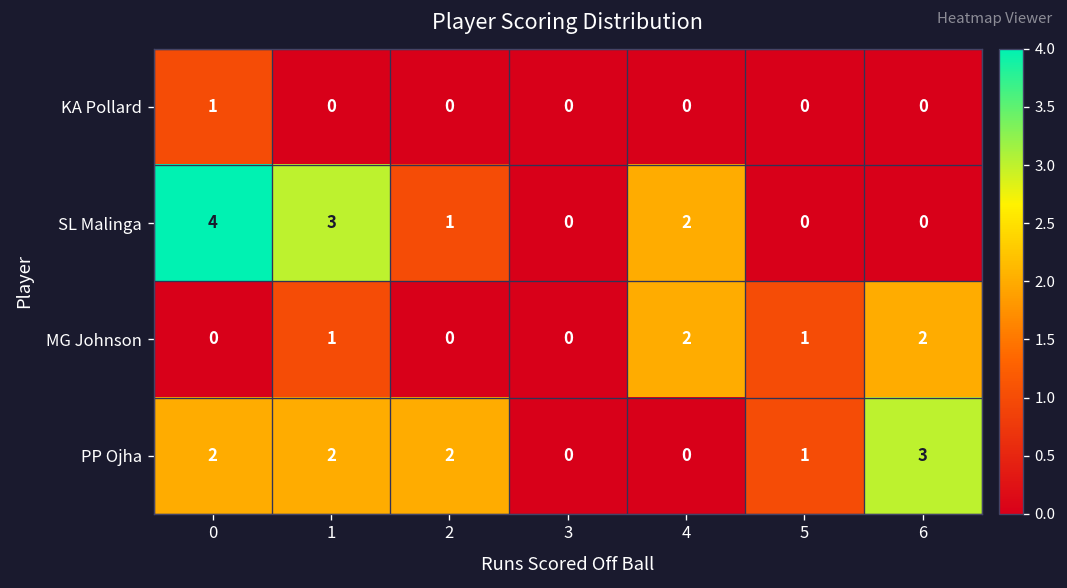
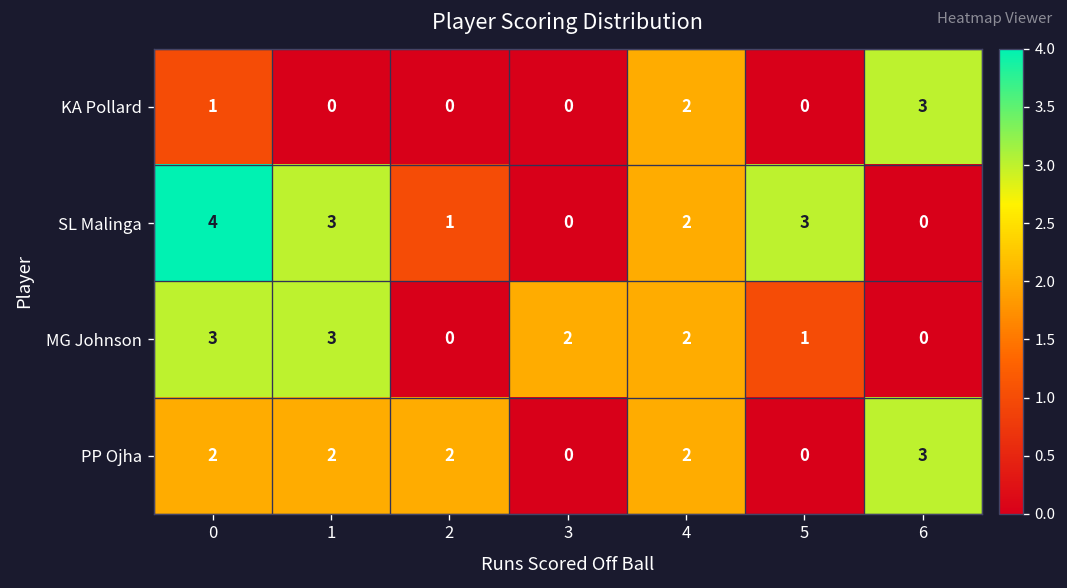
  {
    "KA Pollard": {
      "0": 1,
      "1": 0,
      "2": 0,
      "3": 0,
-     "4": 0,
+     "4": 2,
      "5": 0,
-     "6": 0
+     "6": 3
    },
    "SL Malinga": {
      "0": 4,
      "1": 3,
      "2": 1,
      "3": 0,
      "4": 2,
-     "5": 0,
+     "5": 3,
      "6": 0
    },
    "MG Johnson": {
-     "0": 0,
-     "1": 1,
+     "0": 3,
+     "1": 3,
      "2": 0,
-     "3": 0,
+     "3": 2,
      "4": 2,
      "5": 1,
-     "6": 2
+     "6": 0
    },
    "PP Ojha": {
      "0": 2,
      "1": 2,
      "2": 2,
      "3": 0,
-     "4": 0,
-     "5": 1,
+     "4": 2,
+     "5": 0,
      "6": 3
    }
  }
